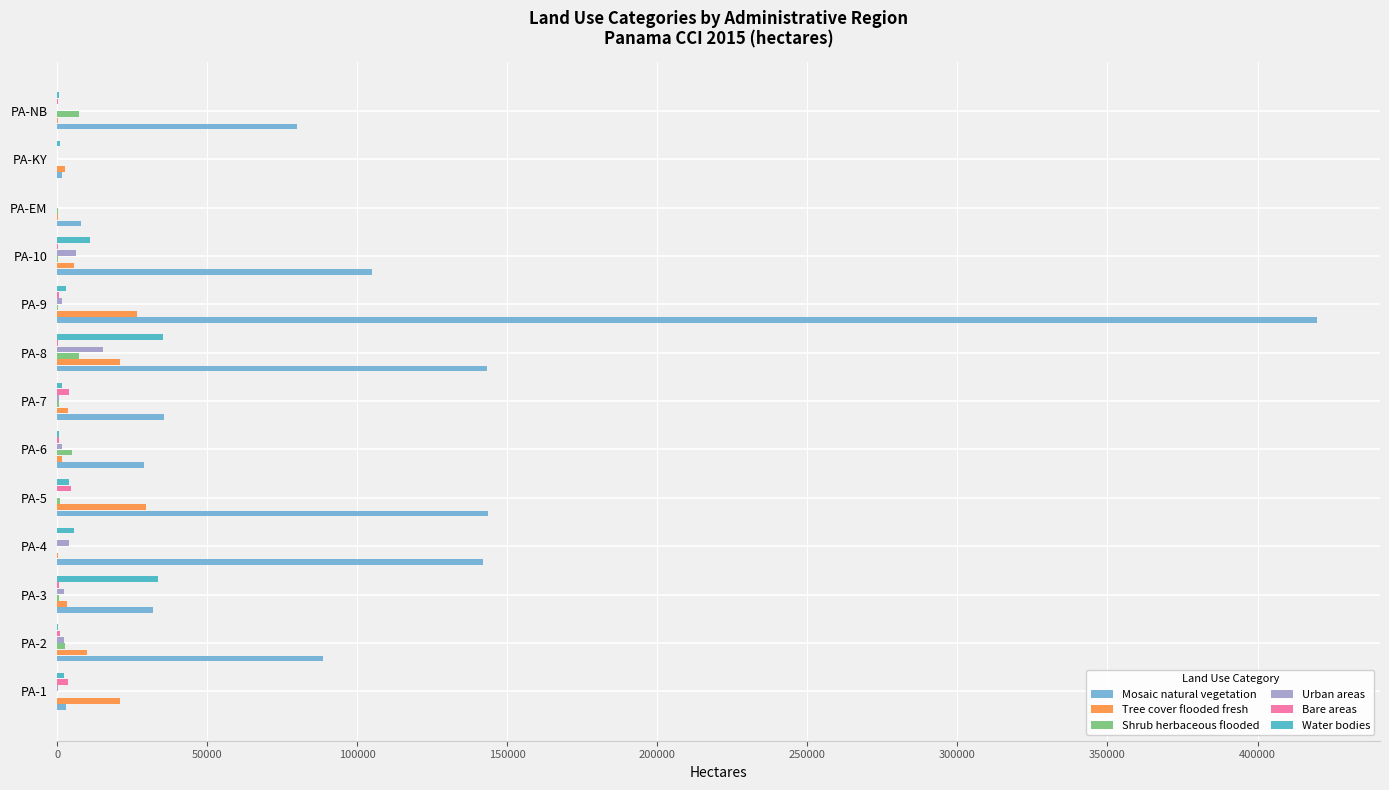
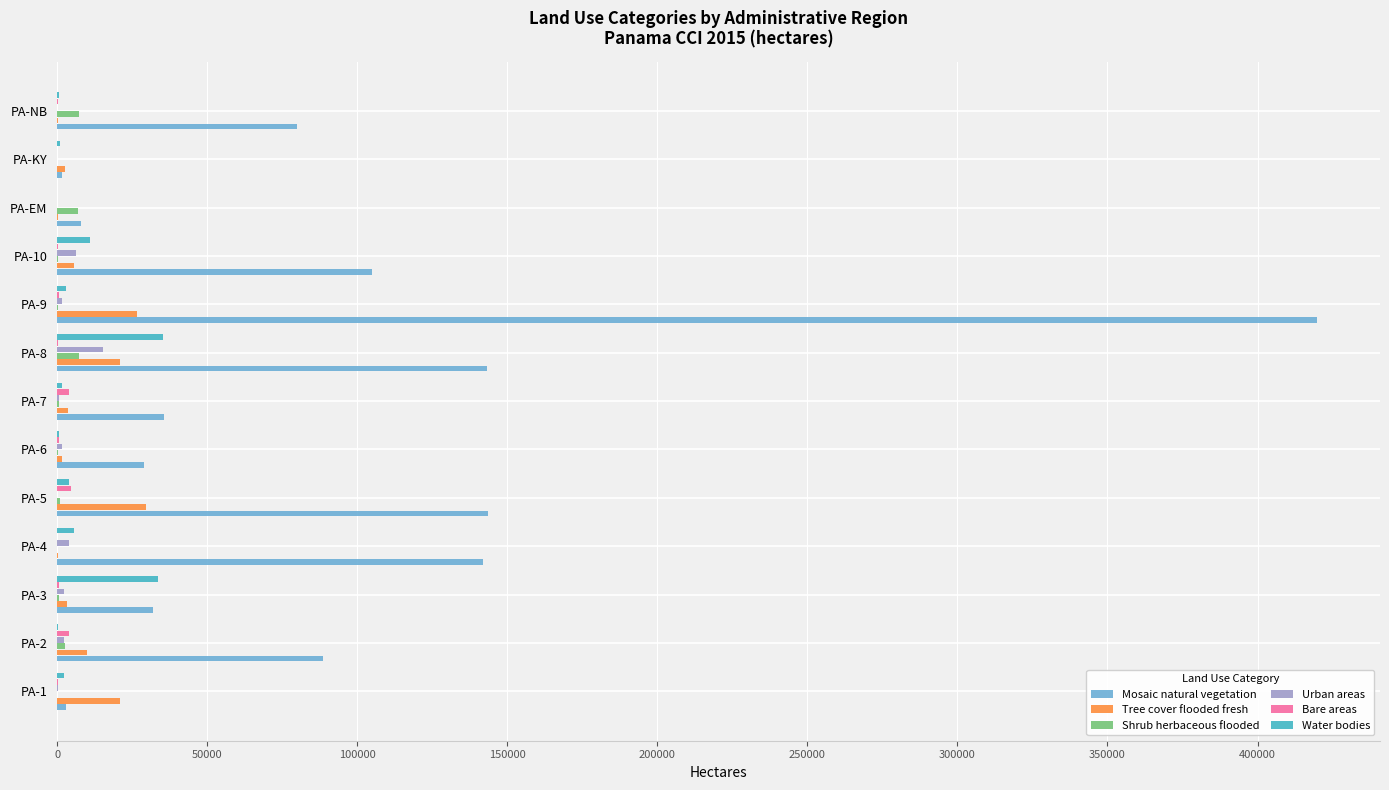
  {
    "Tree cover flooded fresh": {
      "PA-KY": 2000,
      "PA-10": 6000,
      "PA-9": 27000,
      "PA-8": 21000,
      "PA-7": 4000,
      "PA-6": 2000,
      "PA-5": 30000,
      "PA-3": 3000,
      "PA-2": 10000,
      "PA-1": 21000
    },
    "Shrub herbaceous flooded": {
      "PA-NB": 7000,
      "PA-KY": 0,
-     "PA-EM": 0,
+     "PA-EM": 7000,
      "PA-8": 7000,
-     "PA-6": 5000,
+     "PA-6": 0,
      "PA-5": 1000,
      "PA-2": 3000
    },
    "Bare areas": {
      "PA-KY": 0,
      "PA-EM": 0,
      "PA-7": 4000,
      "PA-5": 5000,
-     "PA-2": 1000,
-     "PA-1": 4000
+     "PA-2": 4000,
+     "PA-1": 0
    }
  }
